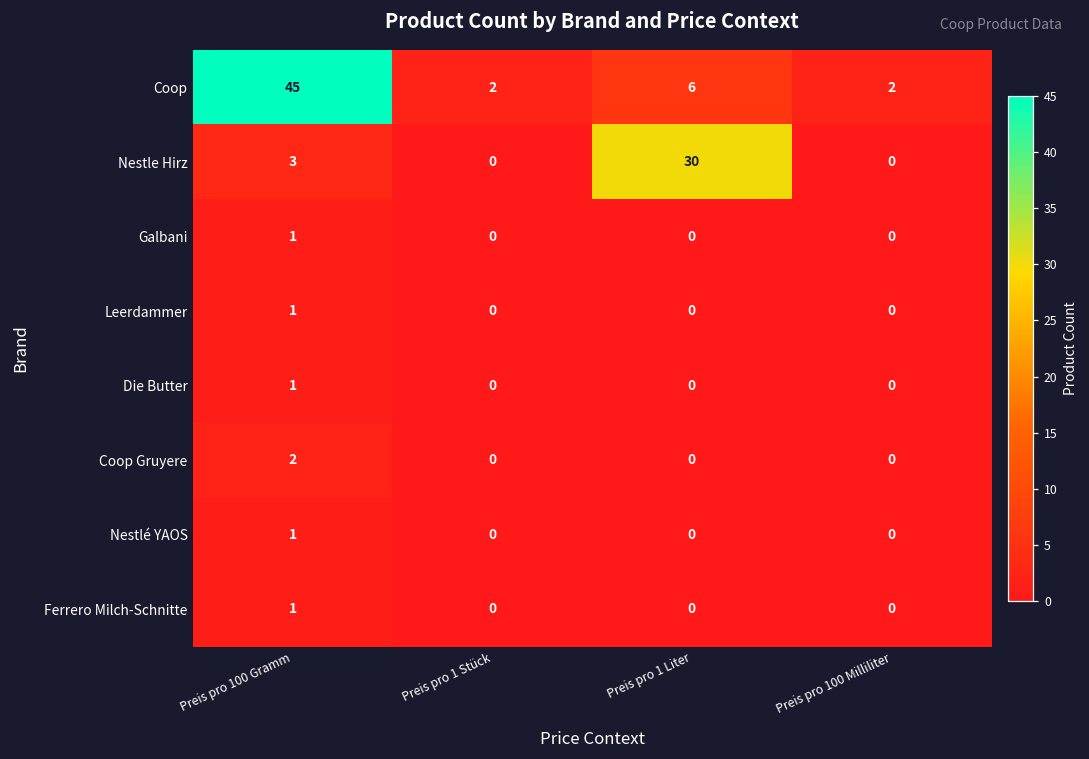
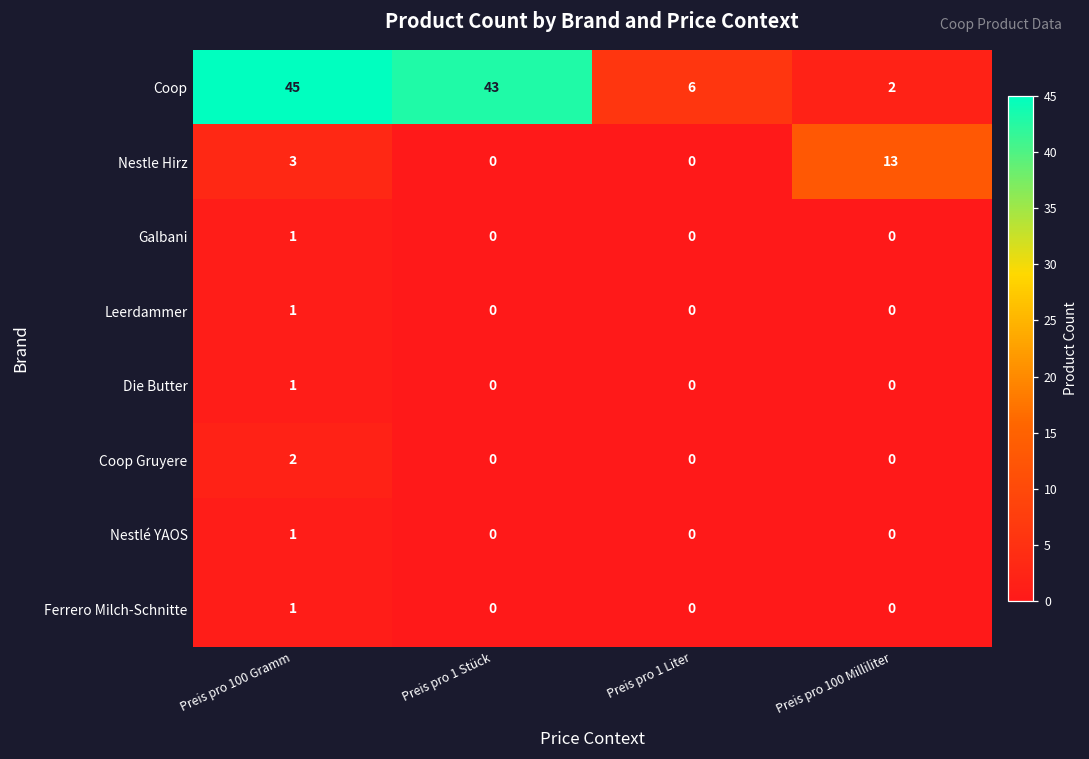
  {
    "Coop": {
      "Preis pro 100 Gramm": 45,
-     "Preis pro 1 Stück": 2,
+     "Preis pro 1 Stück": 43,
      "Preis pro 1 Liter": 6,
      "Preis pro 100 Milliliter": 2
    },
    "Nestle Hirz": {
      "Preis pro 100 Gramm": 3,
      "Preis pro 1 Stück": 0,
-     "Preis pro 1 Liter": 30,
-     "Preis pro 100 Milliliter": 0
+     "Preis pro 1 Liter": 0,
+     "Preis pro 100 Milliliter": 13
    },
    "Galbani": {
      "Preis pro 100 Gramm": 1,
      "Preis pro 1 Stück": 0,
      "Preis pro 1 Liter": 0,
      "Preis pro 100 Milliliter": 0
    },
    "Leerdammer": {
      "Preis pro 100 Gramm": 1,
      "Preis pro 1 Stück": 0,
      "Preis pro 1 Liter": 0,
      "Preis pro 100 Milliliter": 0
    },
    "Die Butter": {
      "Preis pro 100 Gramm": 1,
      "Preis pro 1 Stück": 0,
      "Preis pro 1 Liter": 0,
      "Preis pro 100 Milliliter": 0
    },
    "Coop Gruyere": {
      "Preis pro 100 Gramm": 2,
      "Preis pro 1 Stück": 0,
      "Preis pro 1 Liter": 0,
      "Preis pro 100 Milliliter": 0
    },
    "Nestlé YAOS": {
      "Preis pro 100 Gramm": 1,
      "Preis pro 1 Stück": 0,
      "Preis pro 1 Liter": 0,
      "Preis pro 100 Milliliter": 0
    },
    "Ferrero Milch-Schnitte": {
      "Preis pro 100 Gramm": 1,
      "Preis pro 1 Stück": 0,
      "Preis pro 1 Liter": 0,
      "Preis pro 100 Milliliter": 0
    }
  }
